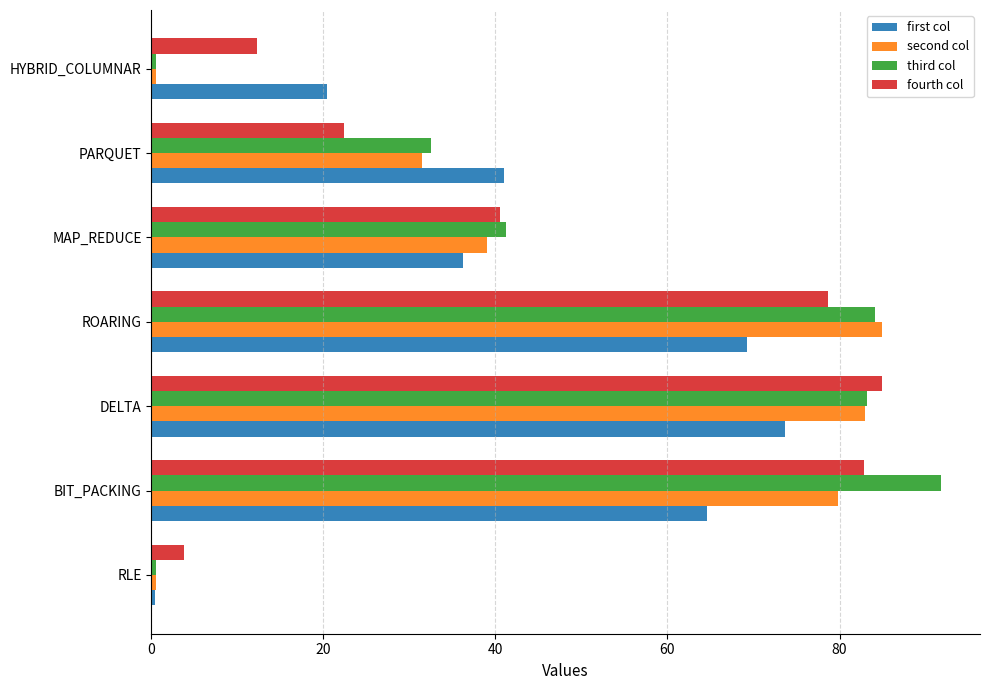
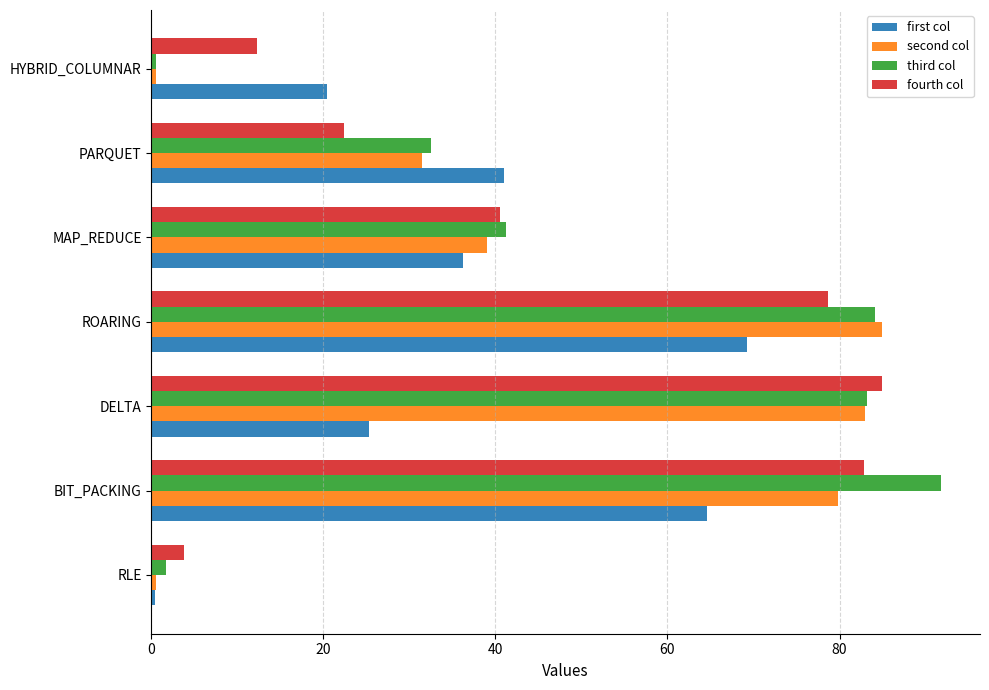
  {
    "first col": {
      "HYBRID_COLUMNAR": 20,
      "PARQUET": 41,
      "MAP_REDUCE": 36,
      "ROARING": 69,
-     "DELTA": 74,
+     "DELTA": 25,
      "BIT_PACKING": 65,
      "RLE": 0
    },
    "second col": {
      "HYBRID_COLUMNAR": 1,
      "PARQUET": 31,
      "MAP_REDUCE": 39,
      "ROARING": 85,
      "DELTA": 83,
      "BIT_PACKING": 80,
      "RLE": 1
    },
    "third col": {
      "HYBRID_COLUMNAR": 1,
      "PARQUET": 33,
      "MAP_REDUCE": 41,
      "ROARING": 84,
      "DELTA": 83,
      "BIT_PACKING": 92,
-     "RLE": 1
+     "RLE": 2
    },
    "fourth col": {
      "HYBRID_COLUMNAR": 12,
      "PARQUET": 22,
      "MAP_REDUCE": 41,
      "ROARING": 79,
      "DELTA": 85,
      "BIT_PACKING": 83,
      "RLE": 4
    }
  }
